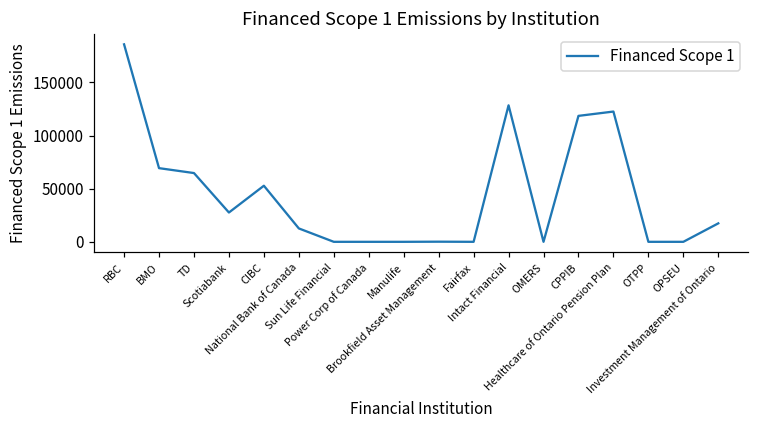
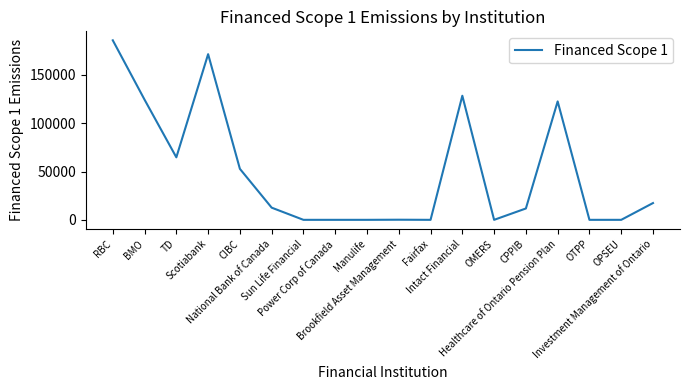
  {
    "RBC": 190000,
-   "BMO": 70000,
+   "BMO": 120000,
    "TD": 60000,
-   "Scotiabank": 30000,
+   "Scotiabank": 170000,
    "CIBC": 50000,
    "National Bank of Canada": 10000,
    "Sun Life Financial": 0,
    "Power Corp of Canada": 0,
    "Manulife": 0,
    "Brookfield Asset Management": 0,
    "Fairfax": 0,
    "Intact Financial": 130000,
    "OMERS": 0,
-   "CPPIB": 120000,
+   "CPPIB": 10000,
    "Healthcare of Ontario Pension Plan": 120000,
    "OTPP": 0,
    "OPSEU": 0,
    "Investment Management of Ontario": 20000
  }
